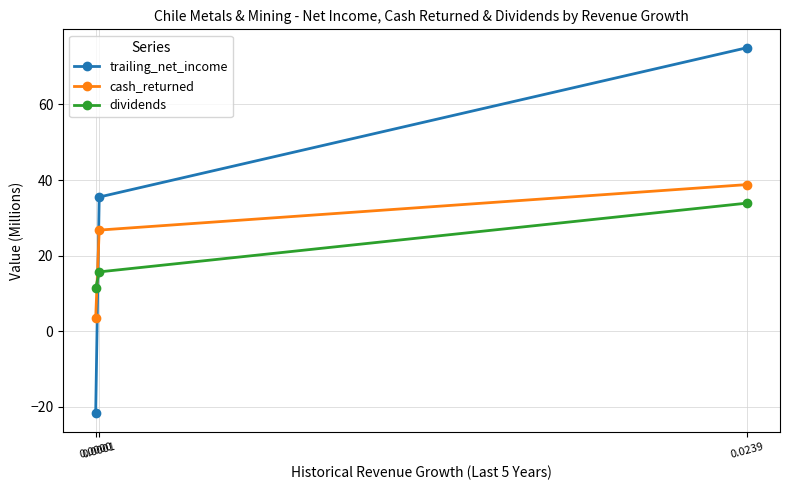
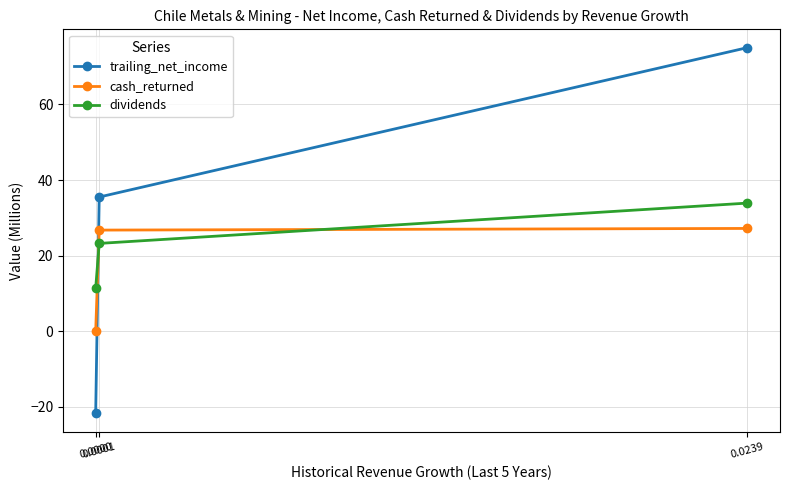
  {
    "trailing_net_income": {
      "0.0000": -22,
      "0.0001": 36,
      "0.0239": 75
    },
    "cash_returned": {
-     "0.0000": 4,
+     "0.0000": 0,
      "0.0001": 27,
-     "0.0239": 39
+     "0.0239": 27
    },
    "dividends": {
      "0.0000": 11,
-     "0.0001": 16,
+     "0.0001": 23,
      "0.0239": 34
    }
  }
